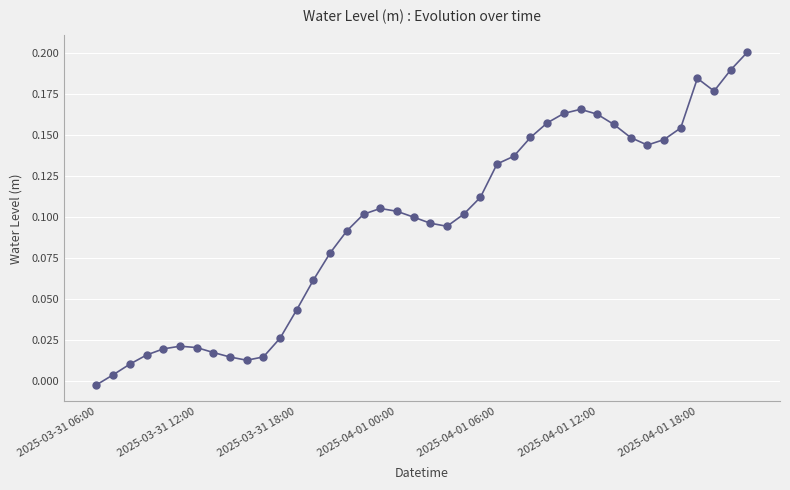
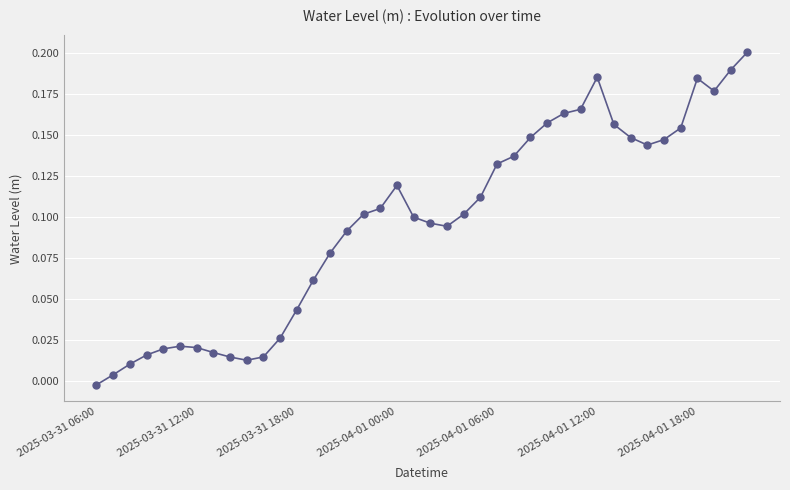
  {
    "2025-03-31 06:00": -0.002,
    "2025-03-31 12:00": 0.020,
    "2025-03-31 18:00": 0.043,
-   "2025-04-01 00:00": 0.103,
+   "2025-04-01 00:00": 0.119,
    "2025-04-01 06:00": 0.132,
-   "2025-04-01 12:00": 0.162,
+   "2025-04-01 12:00": 0.185,
    "2025-04-01 18:00": 0.184
  }
